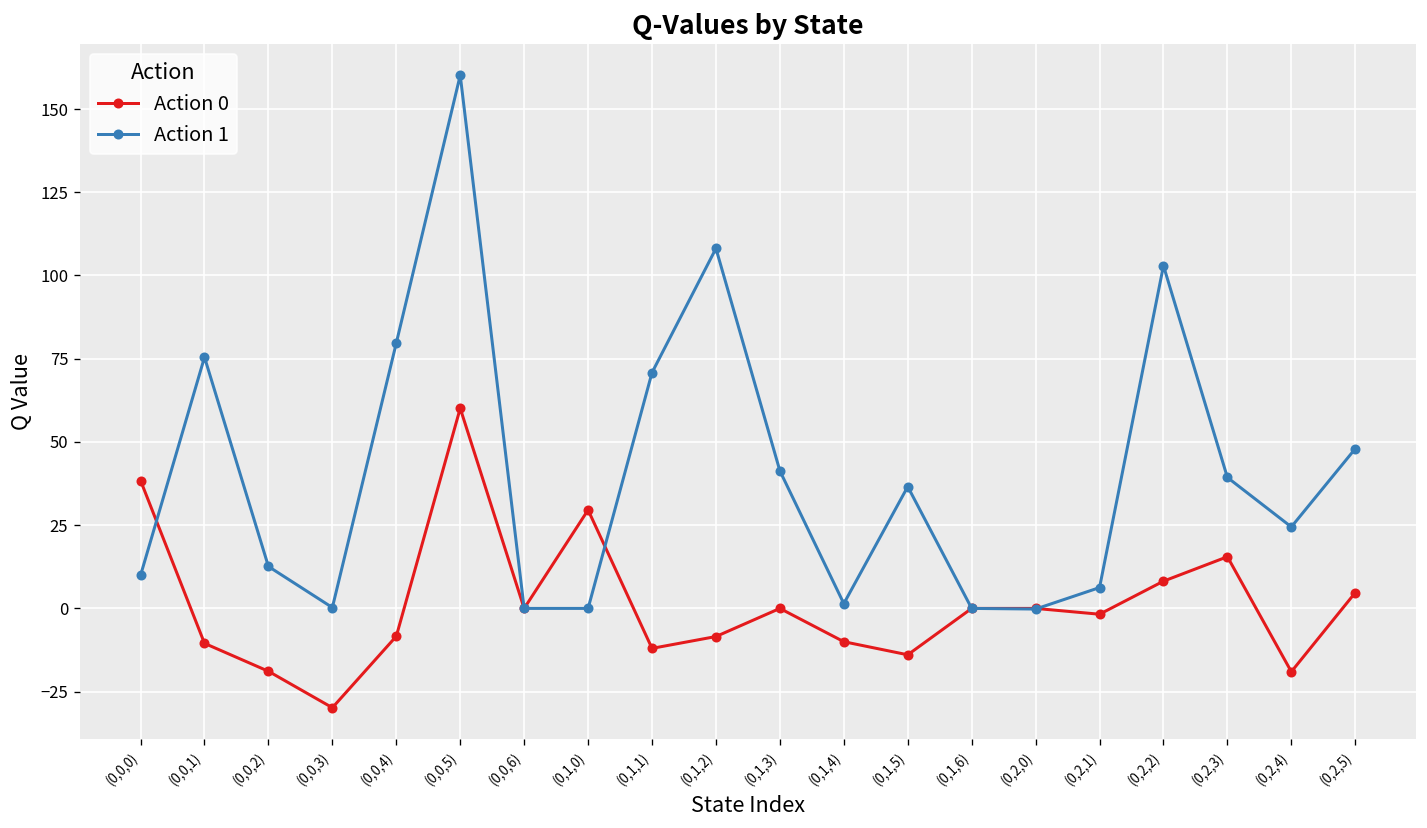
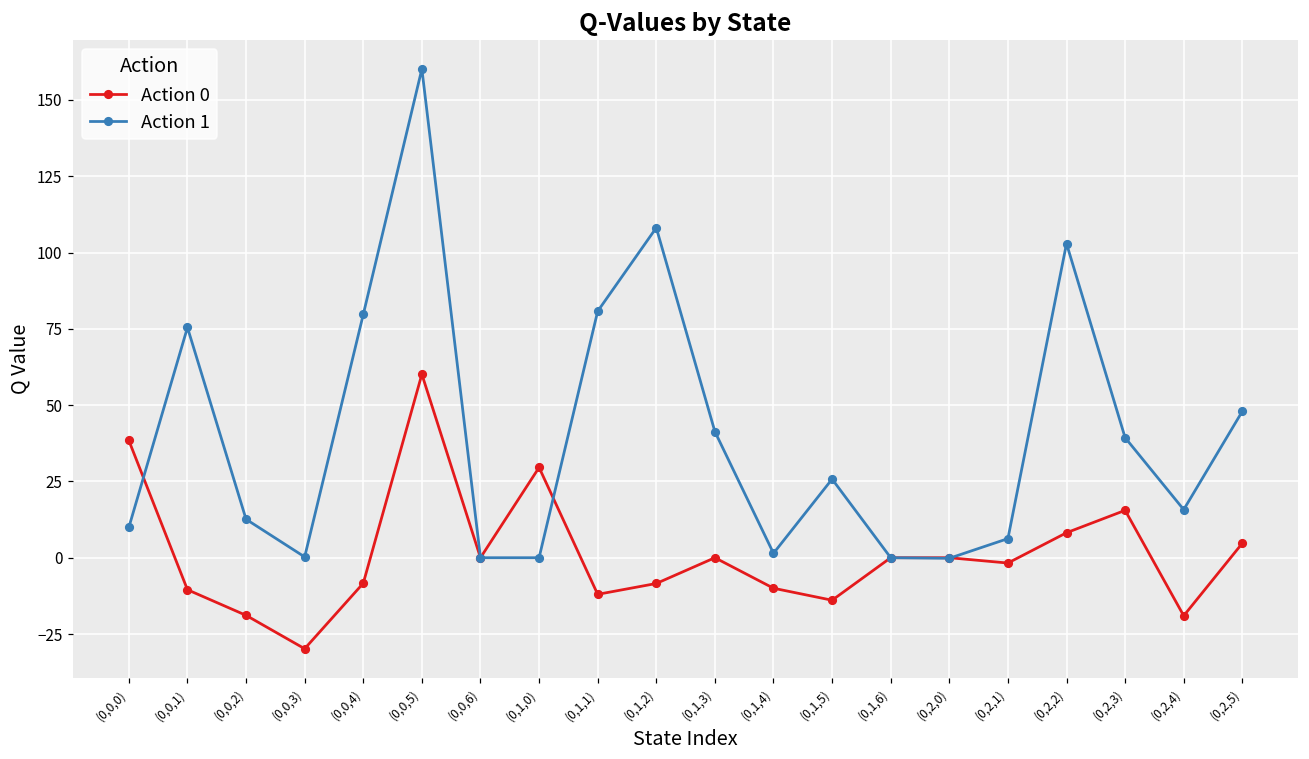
  {
    "Action 0": {
      "(0,0,0)": 38,
      "(0,0,1)": -10,
      "(0,0,2)": -19,
      "(0,0,3)": -30,
      "(0,0,4)": -8,
      "(0,0,5)": 60,
      "(0,1,0)": 30,
      "(0,1,1)": -12,
      "(0,1,2)": -8,
      "(0,1,3)": 0,
      "(0,1,4)": -10,
      "(0,1,5)": -14,
      "(0,2,1)": -2,
      "(0,2,2)": 8,
      "(0,2,3)": 16,
      "(0,2,4)": -19,
      "(0,2,5)": 5
    },
    "Action 1": {
      "(0,0,0)": 10,
      "(0,0,1)": 75,
      "(0,0,2)": 13,
      "(0,0,3)": 0,
      "(0,0,4)": 80,
      "(0,0,5)": 160,
      "(0,1,0)": 0,
-     "(0,1,1)": 71,
+     "(0,1,1)": 81,
      "(0,1,2)": 108,
      "(0,1,3)": 41,
      "(0,1,4)": 1,
-     "(0,1,5)": 37,
+     "(0,1,5)": 26,
      "(0,2,1)": 6,
      "(0,2,2)": 103,
      "(0,2,3)": 39,
-     "(0,2,4)": 24,
+     "(0,2,4)": 16,
      "(0,2,5)": 48
    }
  }
